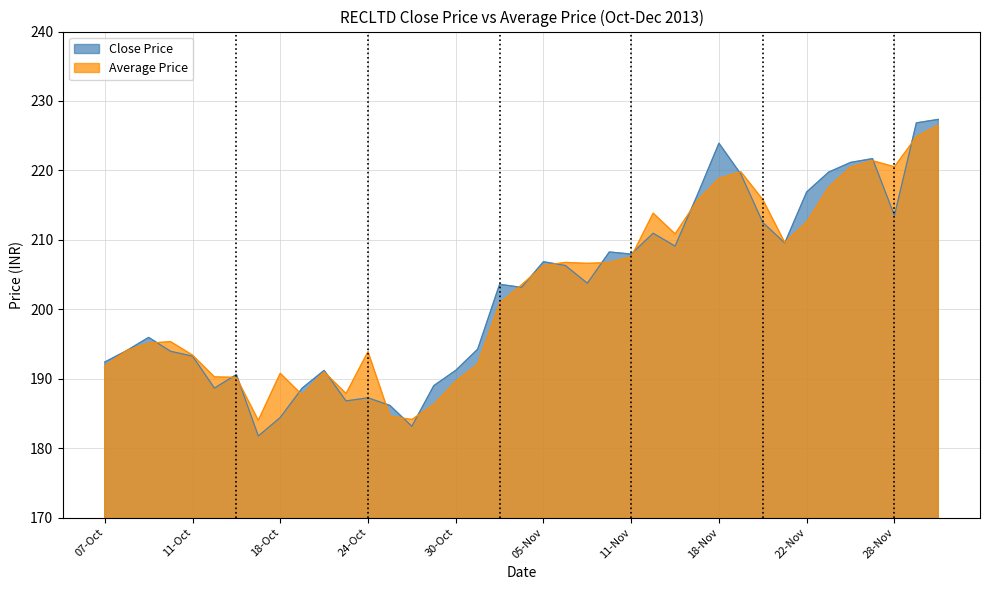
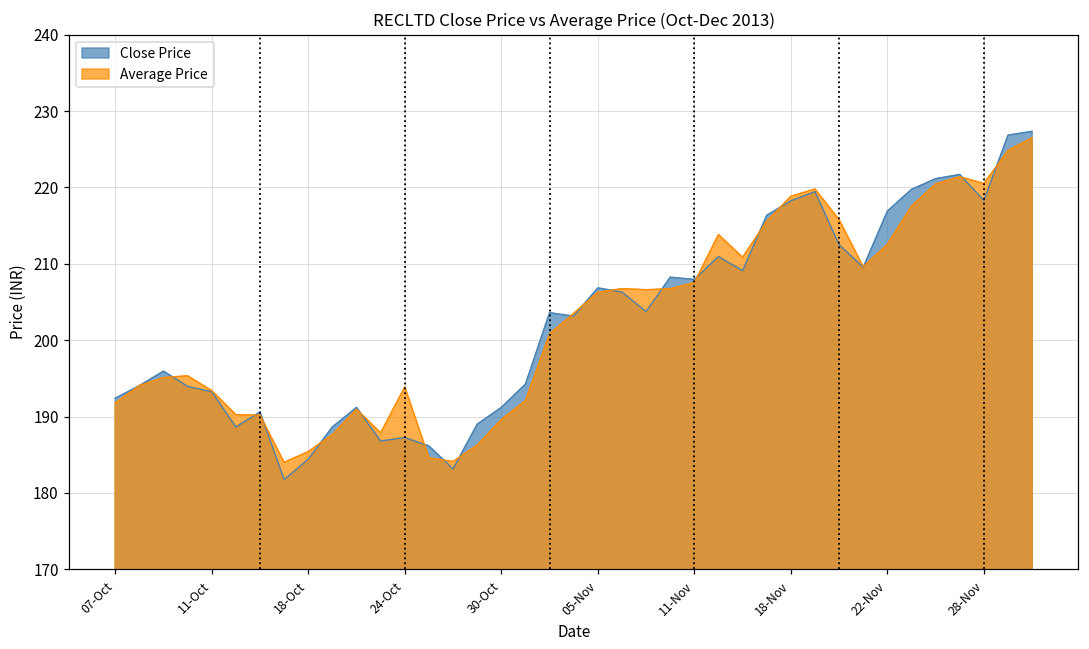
  {
    "Close Price": {
      "07-Oct": 192,
      "18-Oct": 184,
      "24-Oct": 187,
      "30-Oct": 191,
      "05-Nov": 207,
      "11-Nov": 208,
-     "18-Nov": 224,
+     "18-Nov": 218,
      "22-Nov": 217,
-     "28-Nov": 214
+     "28-Nov": 218
    },
    "Average Price": {
      "07-Oct": 192,
-     "18-Oct": 191,
+     "18-Oct": 185,
      "24-Oct": 194,
      "30-Oct": 190,
      "05-Nov": 206,
      "11-Nov": 208,
      "18-Nov": 219,
      "22-Nov": 213,
      "28-Nov": 221
    }
  }
